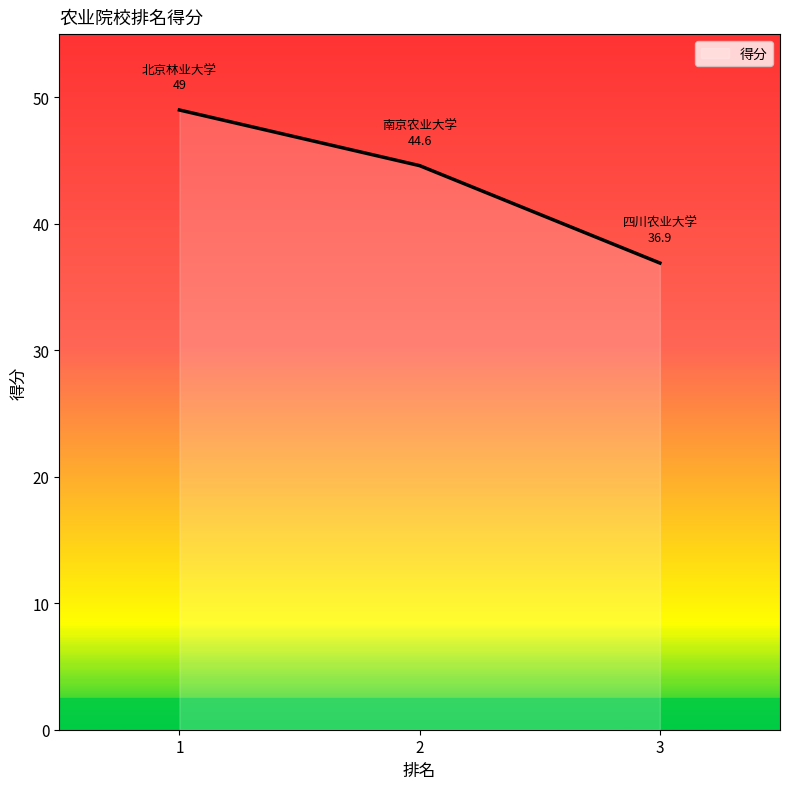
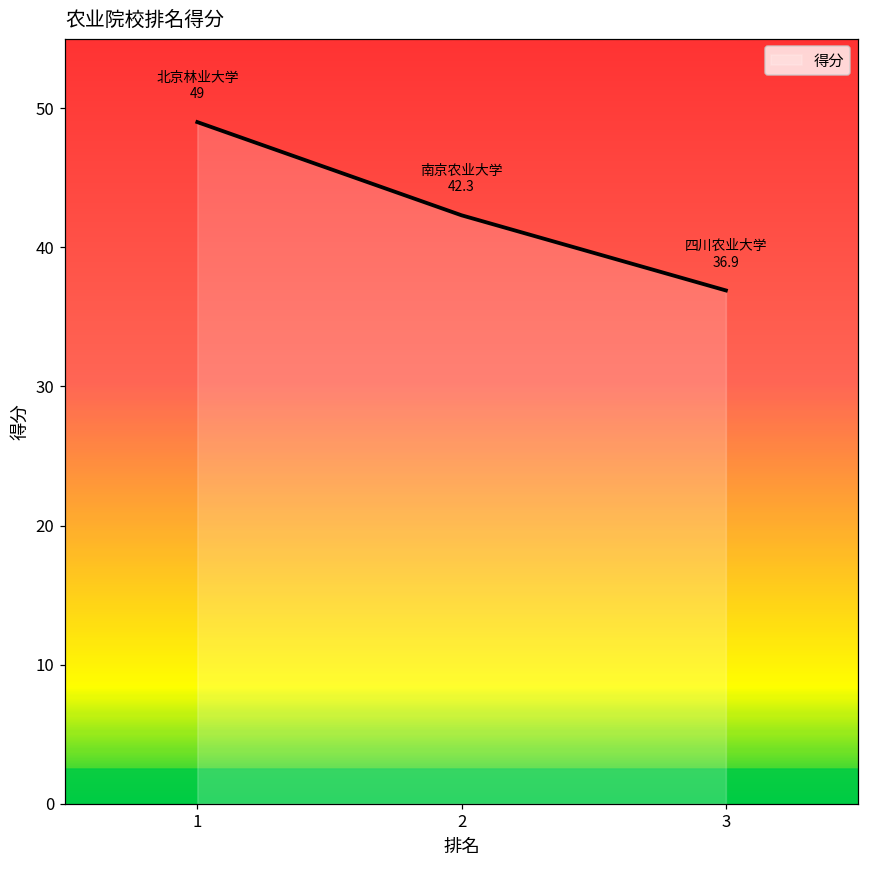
  {
    "1": 49,
-   "2": 44.6,
+   "2": 42.3,
    "3": 36.9
  }
